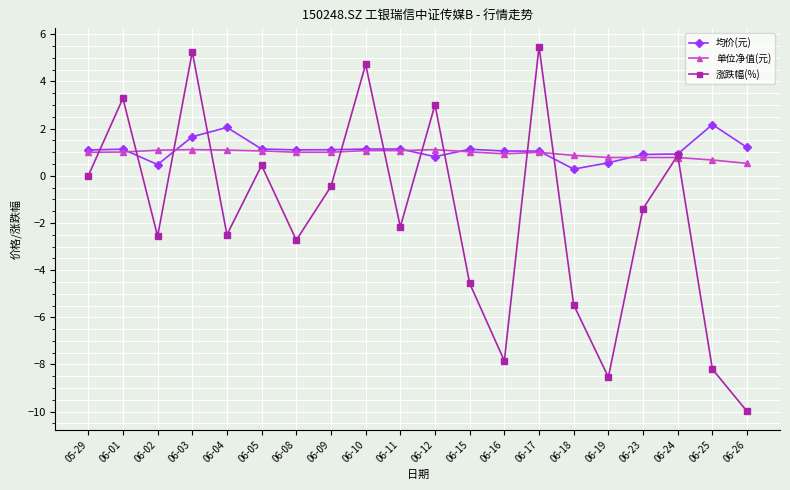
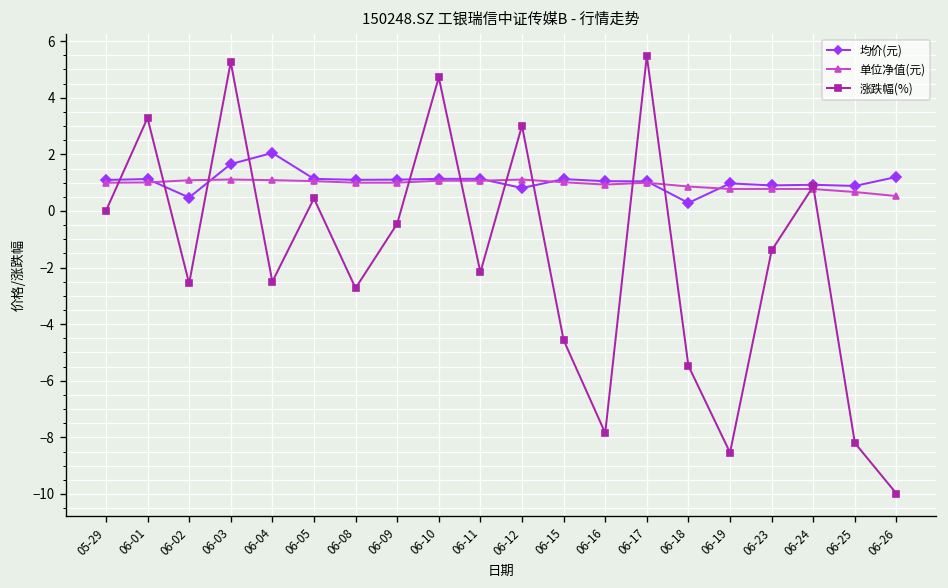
  {
    "均价(元)": {
      "06-01": 1.1,
      "06-02": 0.5,
      "06-03": 1.7,
      "06-04": 2.1,
      "06-12": 0.8,
      "06-15": 1.1,
      "06-16": 1.1,
      "06-18": 0.3,
-     "06-19": 0.6,
+     "06-19": 1.0,
      "06-23": 0.9,
-     "06-25": 2.2,
+     "06-25": 0.9,
      "06-26": 1.2
    }
  }
